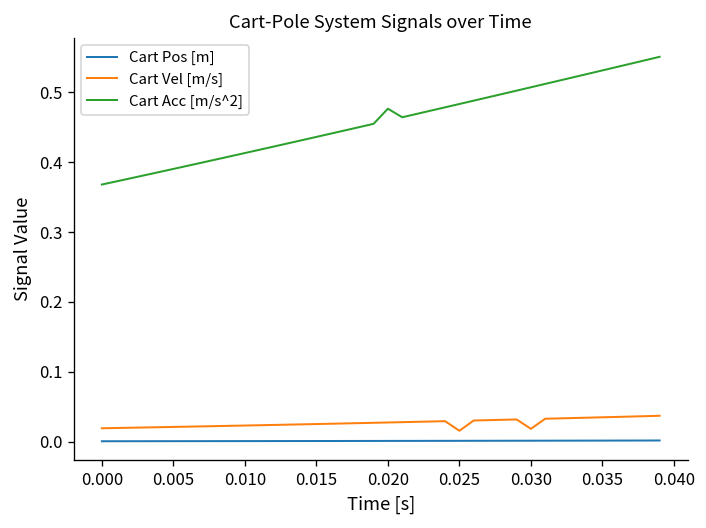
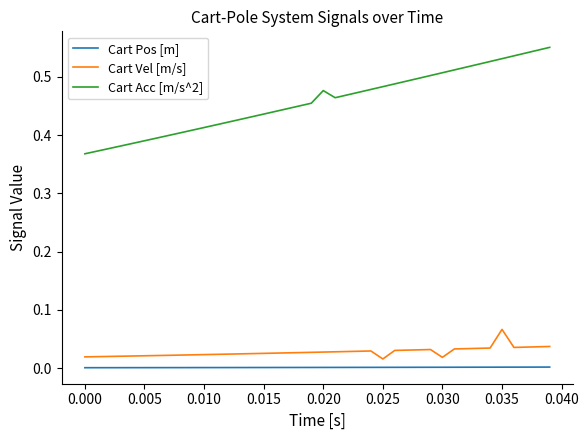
  {
    "Cart Pos [m]": {
      "0.000": 0.00,
      "0.005": 0.00,
      "0.010": 0.00,
      "0.015": 0.00,
      "0.020": 0.00,
      "0.025": 0.00,
      "0.030": 0.00,
      "0.035": 0.00
    },
    "Cart Vel [m/s]": {
      "0.000": 0.02,
      "0.005": 0.02,
      "0.010": 0.02,
      "0.015": 0.03,
      "0.020": 0.03,
      "0.025": 0.02,
      "0.030": 0.02,
-     "0.035": 0.04
+     "0.035": 0.07
    },
    "Cart Acc [m/s^2]": {
      "0.000": 0.37,
      "0.005": 0.39,
      "0.010": 0.41,
      "0.015": 0.44,
      "0.020": 0.48,
      "0.025": 0.48,
      "0.030": 0.51,
      "0.035": 0.53
    }
  }
